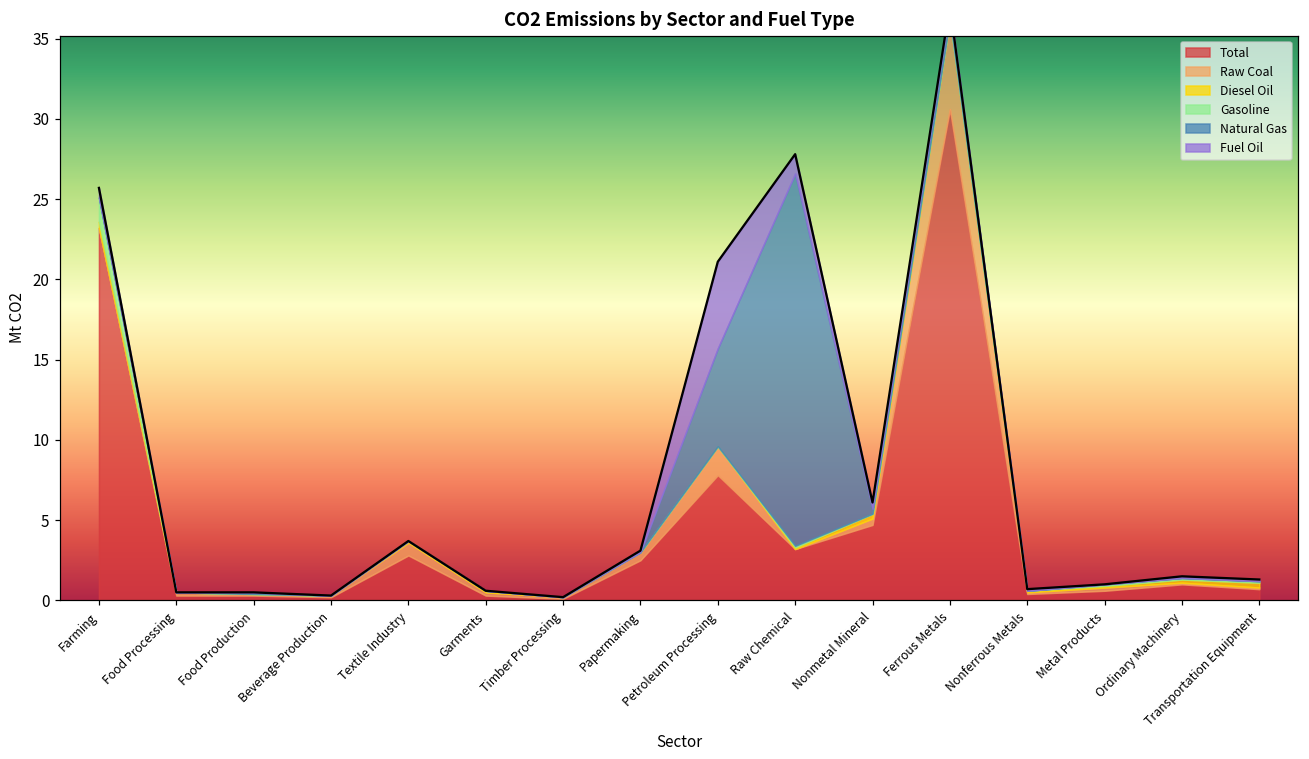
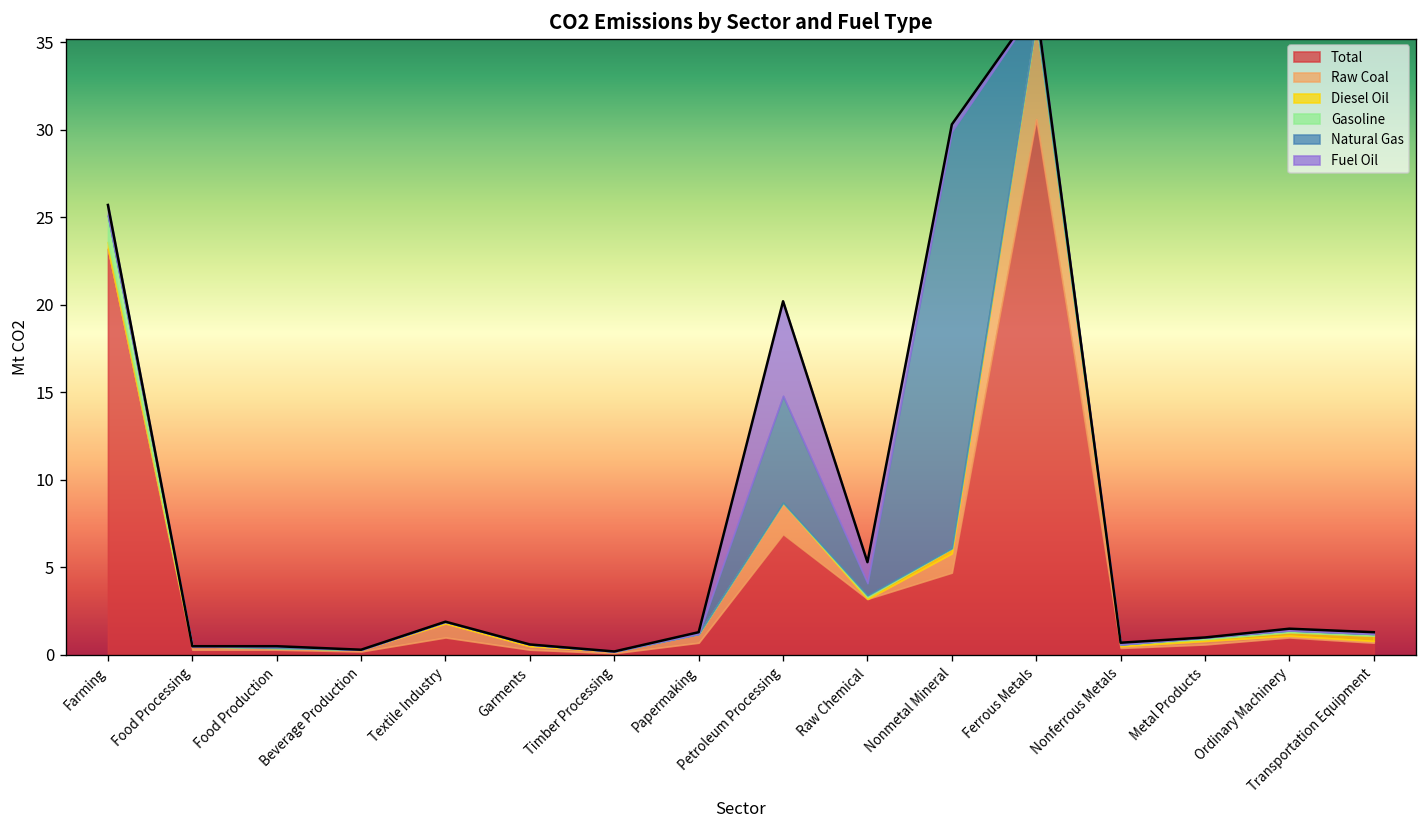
  {
    "Total": {
      "Food Processing": 0.3,
-     "Textile Industry": 2.8,
+     "Textile Industry": 1.0,
      "Garments": 0.3,
-     "Papermaking": 2.5,
-     "Petroleum Processing": 7.8,
+     "Papermaking": 0.7,
+     "Petroleum Processing": 6.9,
      "Nonmetal Mineral": 4.7,
      "Ferrous Metals": 30.6,
      "Metal Products": 0.6
    },
    "Raw Coal": {
-     "Nonmetal Mineral": 0.4
+     "Nonmetal Mineral": 1.1
    },
    "Diesel Oil": {
      "Farming": 0.4
    },
    "Natural Gas": {
      "Petroleum Processing": 6.1,
-     "Raw Chemical": 23.2,
-     "Nonmetal Mineral": 0.3
+     "Raw Chemical": 0.7,
+     "Nonmetal Mineral": 23.8
    },
    "Fuel Oil": {
      "Farming": 0.6,
      "Petroleum Processing": 5.4,
      "Raw Chemical": 1.2,
      "Nonmetal Mineral": 0.4
    }
  }
